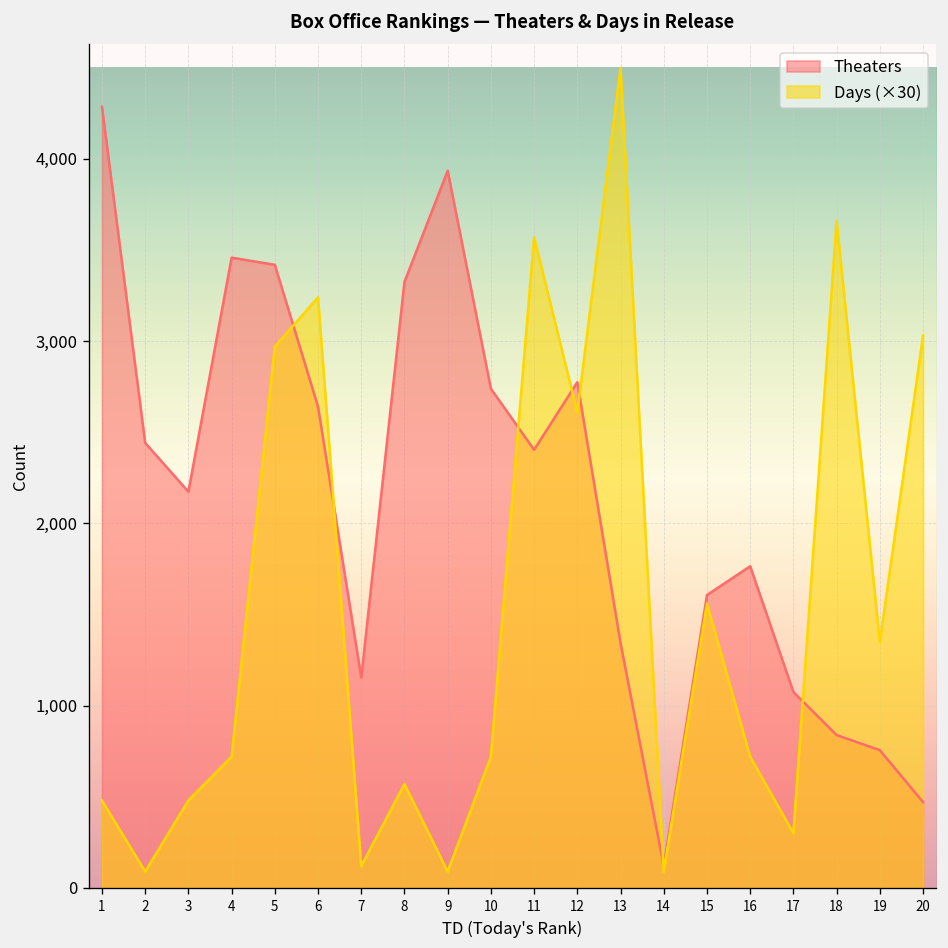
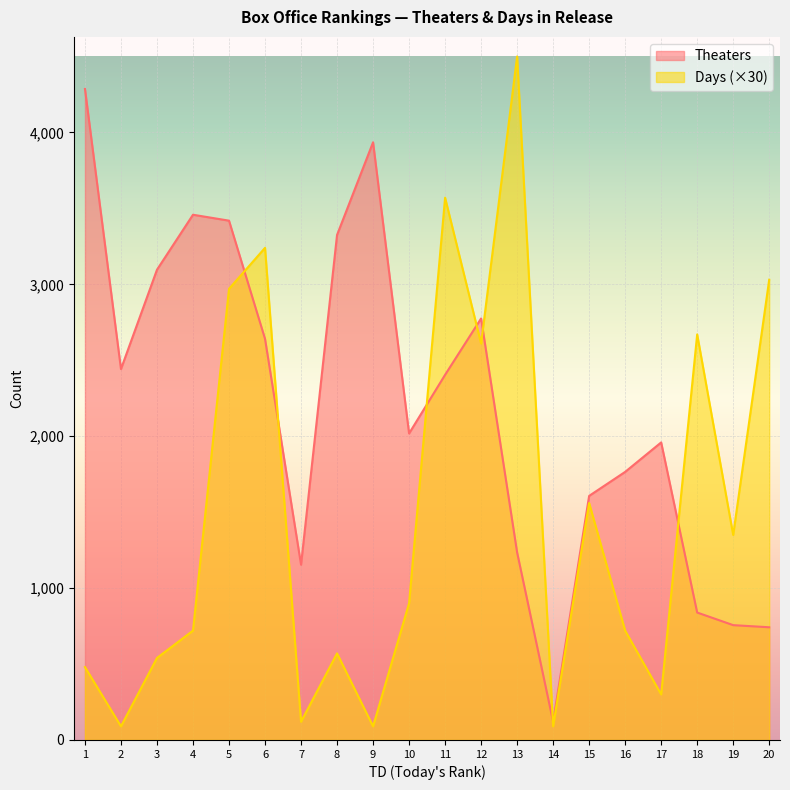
  {
    "Theaters": {
      "1": "4,290",
      "2": "2,440",
-     "3": "2,170",
+     "3": "3,100",
      "4": "3,460",
      "5": "3,420",
      "6": "2,640",
      "7": "1,150",
      "8": "3,330",
      "9": "3,940",
-     "10": "2,740",
+     "10": "2,020",
      "11": "2,400",
      "12": "2,780",
-     "13": "1,340",
+     "13": "1,240",
      "14": "120",
      "15": "1,610",
      "16": "1,770",
-     "17": "1,080",
+     "17": "1,960",
      "18": "840",
      "19": "760",
-     "20": "470"
+     "20": "740"
    },
    "Days (×30)": {
      "1": "480",
      "2": "90",
-     "3": "480",
+     "3": "540",
      "4": "720",
      "5": "2,970",
      "6": "3,240",
      "7": "120",
      "8": "570",
      "9": "90",
-     "10": "720",
+     "10": "900",
      "11": "3,570",
      "12": "2,610",
      "13": "4,500",
      "14": "90",
      "15": "1,560",
      "16": "720",
      "17": "300",
-     "18": "3,660",
+     "18": "2,670",
      "19": "1,350",
      "20": "3,030"
    }
  }
